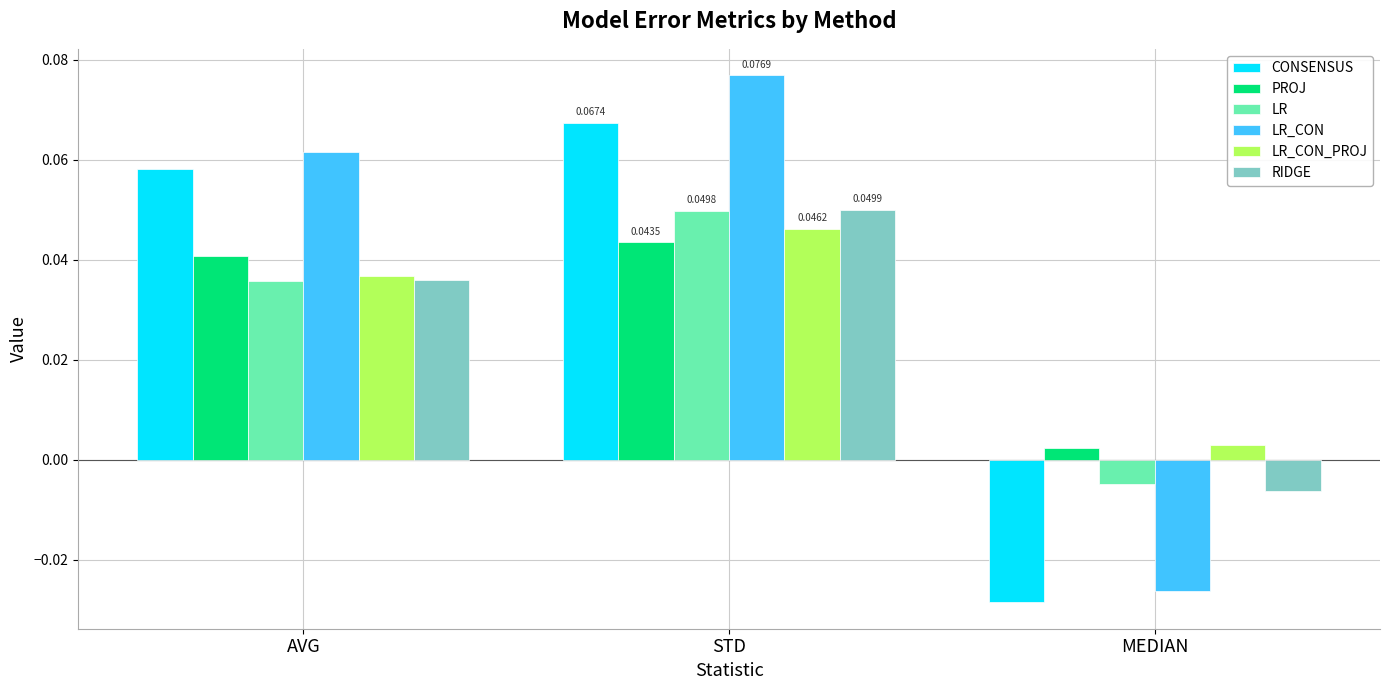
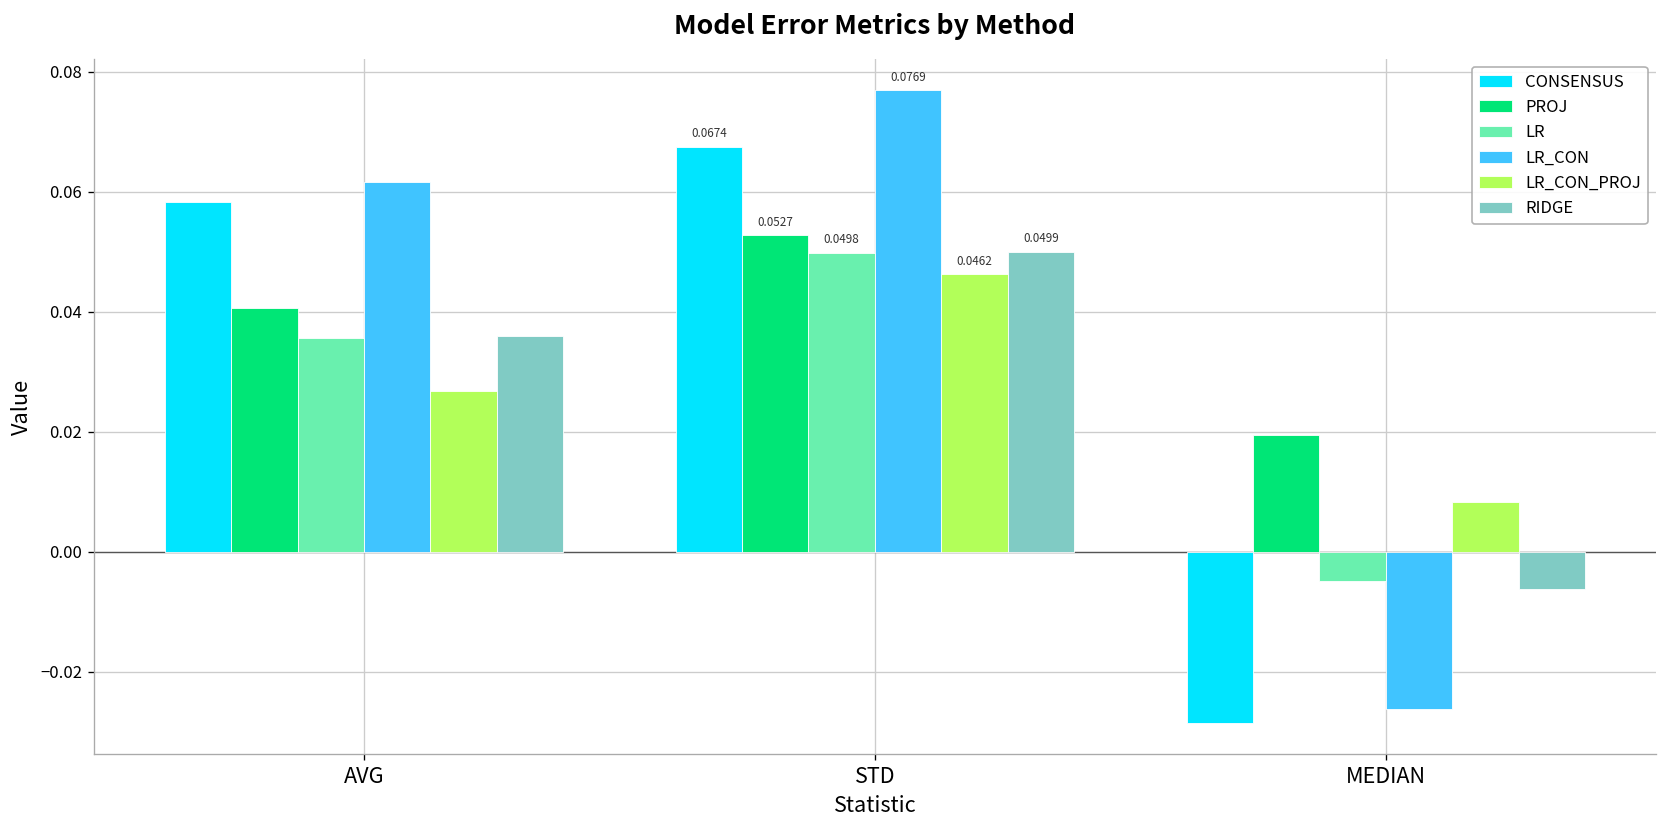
  {
    "CONSENSUS": {
      "STD": 0.0674
    },
    "PROJ": {
-     "STD": 0.0435,
-     "MEDIAN": 0.002
+     "STD": 0.0527,
+     "MEDIAN": 0.019
    },
    "LR_CON": {
      "STD": 0.0769
    },
    "LR_CON_PROJ": {
-     "AVG": 0.037,
-     "MEDIAN": 0.003
+     "AVG": 0.027,
+     "MEDIAN": 0.008
    }
  }
